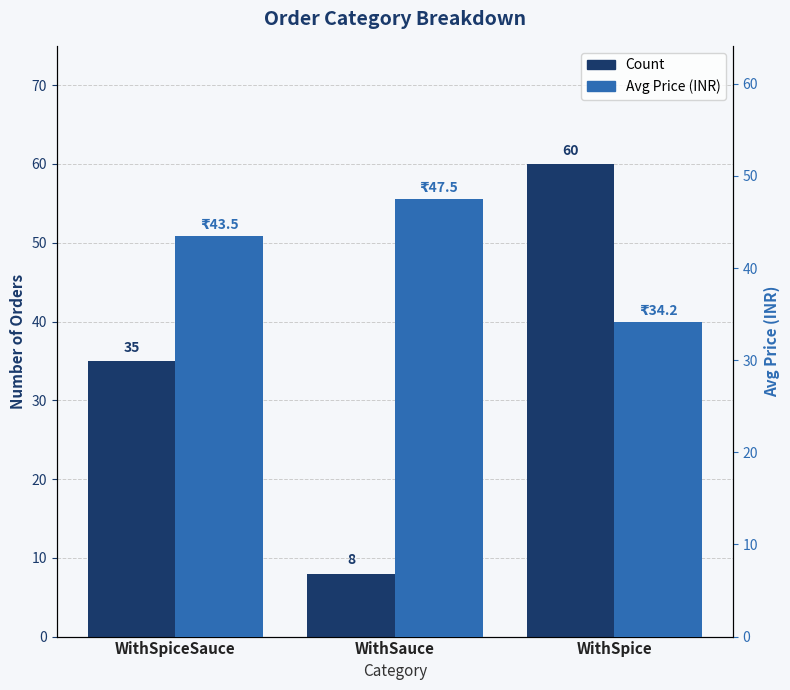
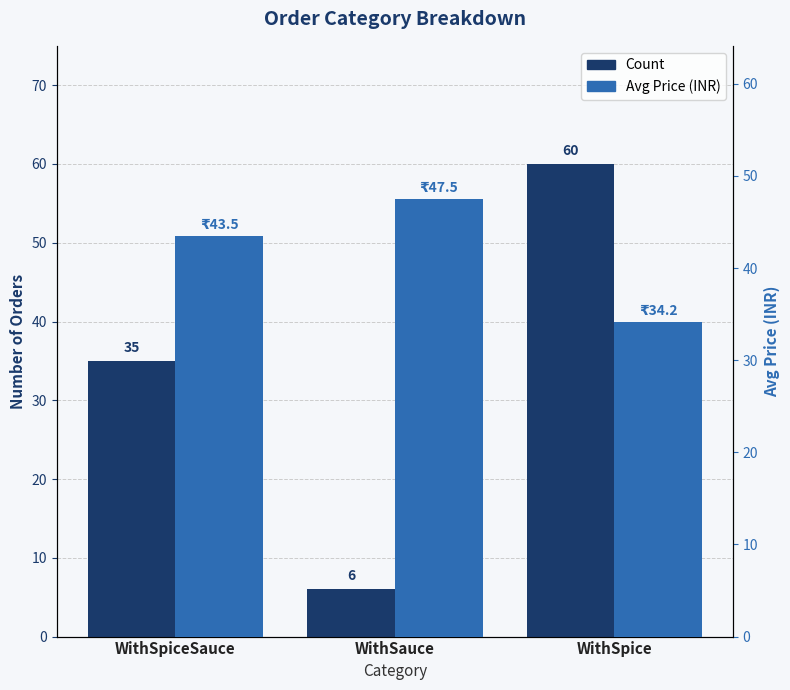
  {
    "Count": {
      "WithSpiceSauce": 35,
-     "WithSauce": 8,
+     "WithSauce": 6,
      "WithSpice": 60
    }
  }
